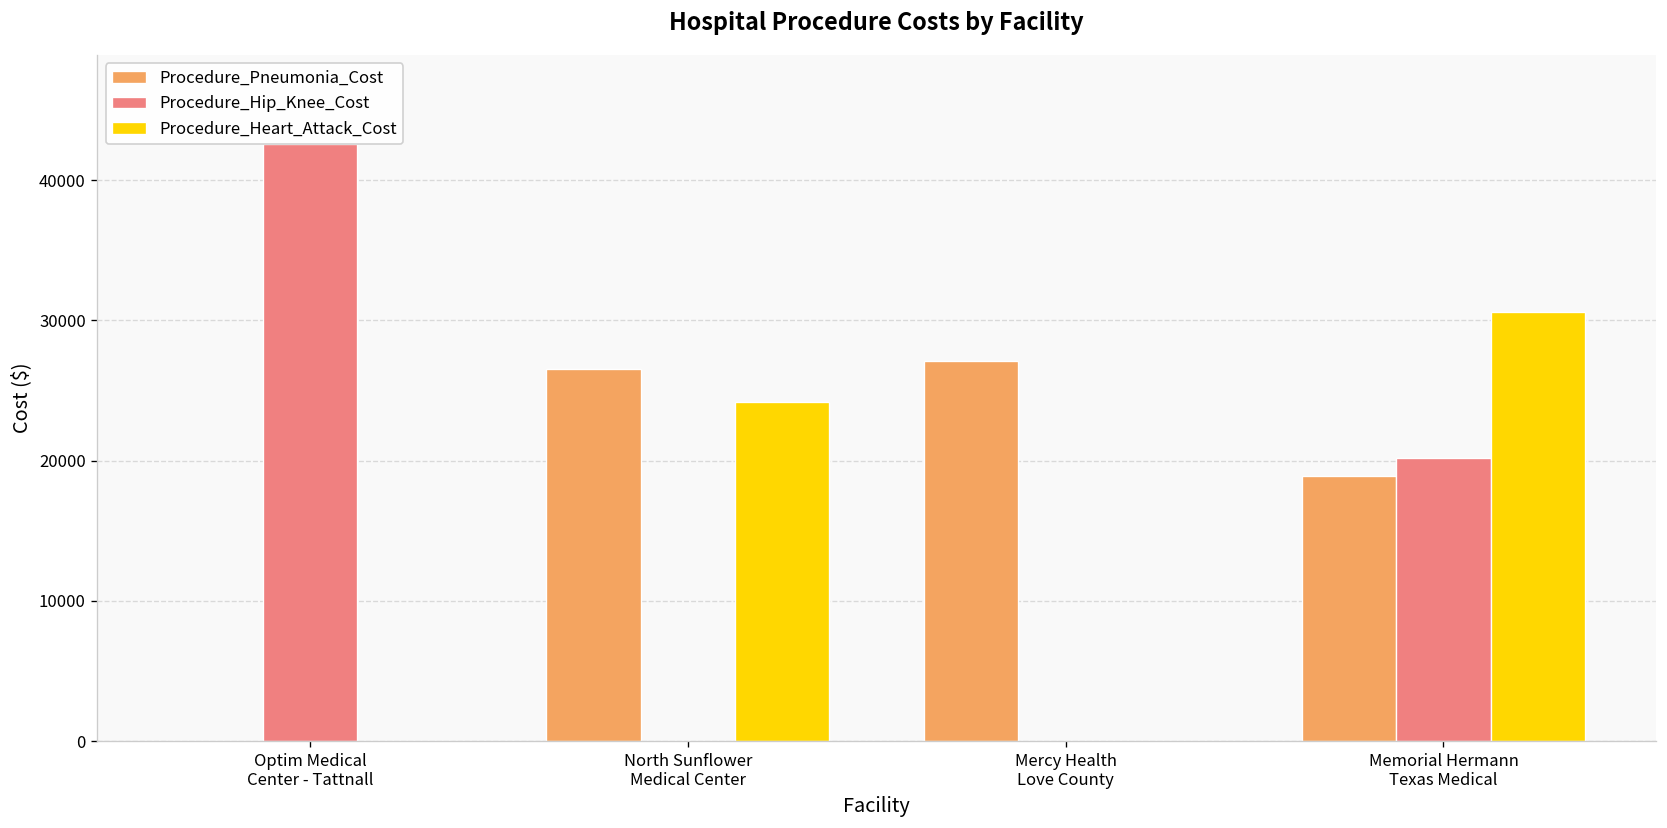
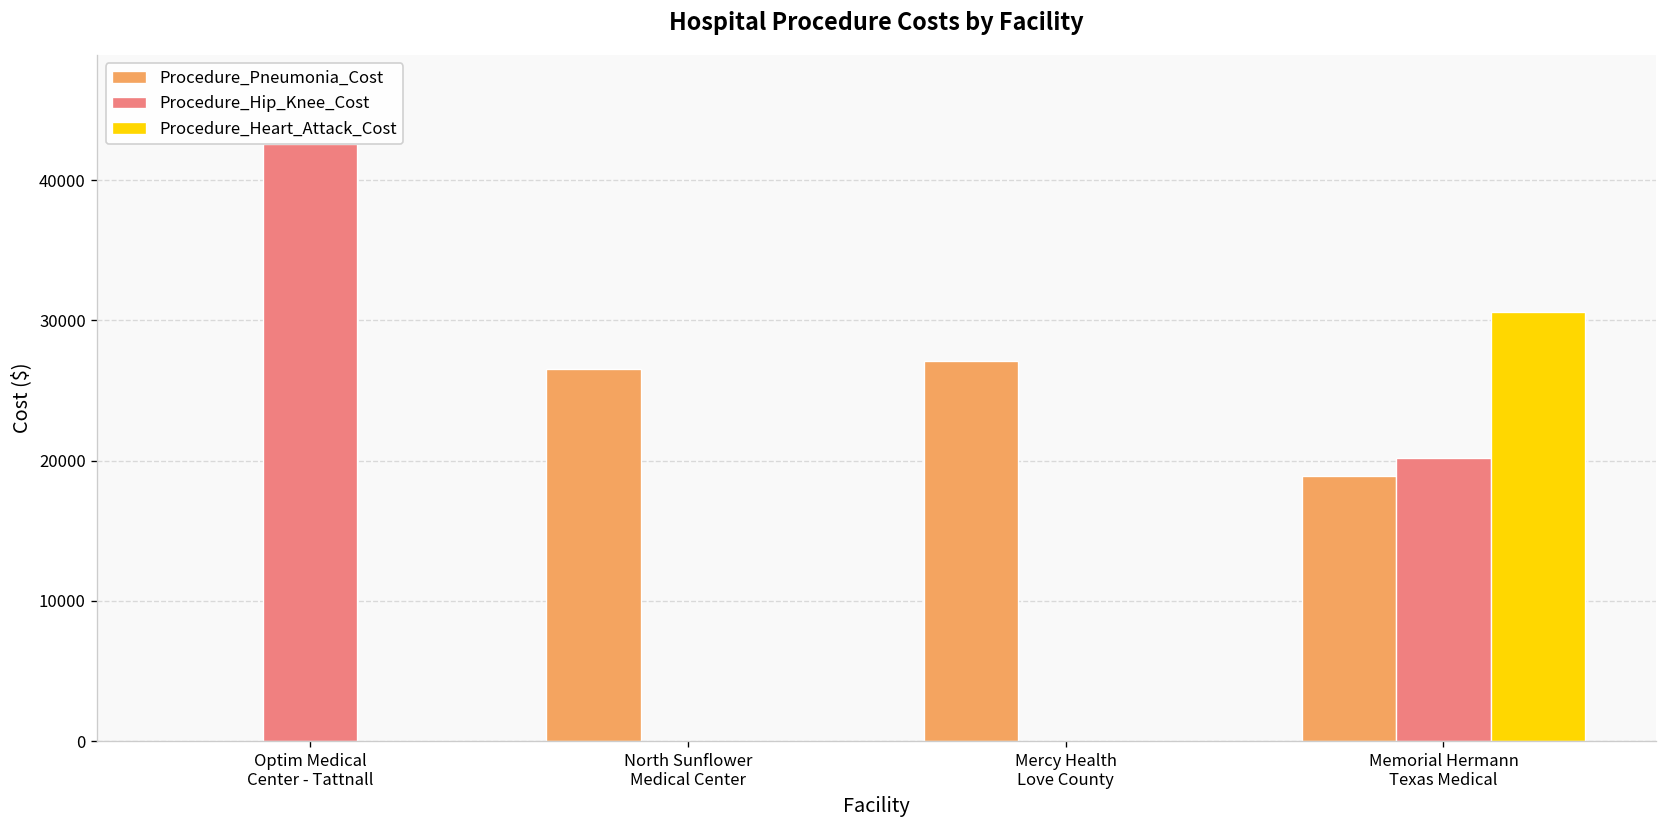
  {
    "Procedure_Heart_Attack_Cost": {
      "Optim Medical Center - Tattnall": 0,
-     "North Sunflower Medical Center": 24200,
+     "North Sunflower Medical Center": 0,
      "Mercy Health Love County": 0,
      "Memorial Hermann Texas Medical": 30600
    }
  }
